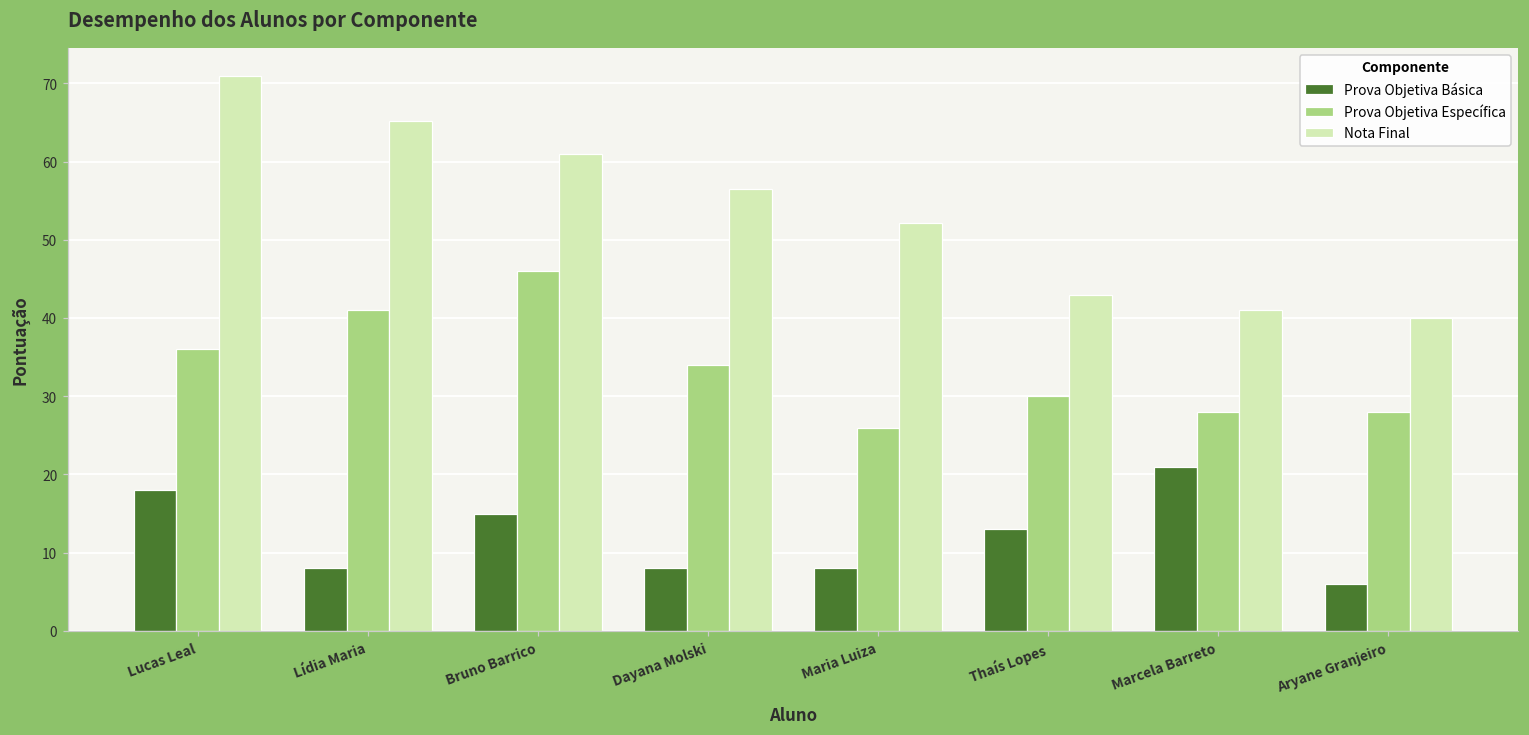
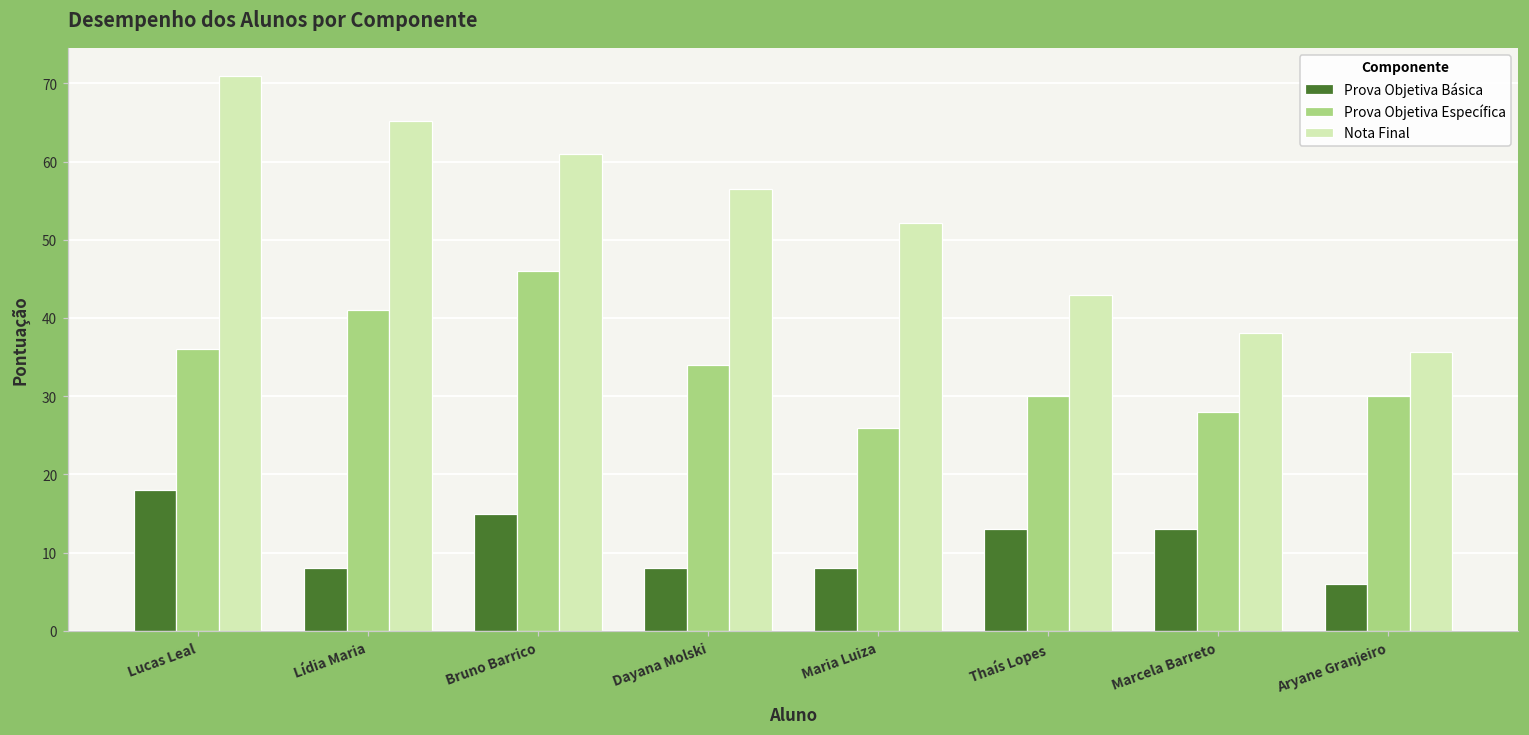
  {
    "Prova Objetiva Básica": {
      "Lucas Leal": 18,
      "Lídia Maria": 8,
      "Bruno Barrico": 15,
      "Dayana Molski": 8,
      "Maria Luiza": 8,
      "Thaís Lopes": 13,
-     "Marcela Barreto": 21,
+     "Marcela Barreto": 13,
      "Aryane Granjeiro": 6
    },
    "Prova Objetiva Específica": {
      "Lucas Leal": 36,
      "Lídia Maria": 41,
      "Bruno Barrico": 46,
      "Dayana Molski": 34,
      "Maria Luiza": 26,
      "Thaís Lopes": 30,
      "Marcela Barreto": 28,
-     "Aryane Granjeiro": 28
+     "Aryane Granjeiro": 30
    },
    "Nota Final": {
      "Lucas Leal": 71,
      "Lídia Maria": 65,
      "Bruno Barrico": 61,
      "Dayana Molski": 57,
      "Maria Luiza": 52,
      "Thaís Lopes": 43,
-     "Marcela Barreto": 41,
-     "Aryane Granjeiro": 40
+     "Marcela Barreto": 38,
+     "Aryane Granjeiro": 36
    }
  }
